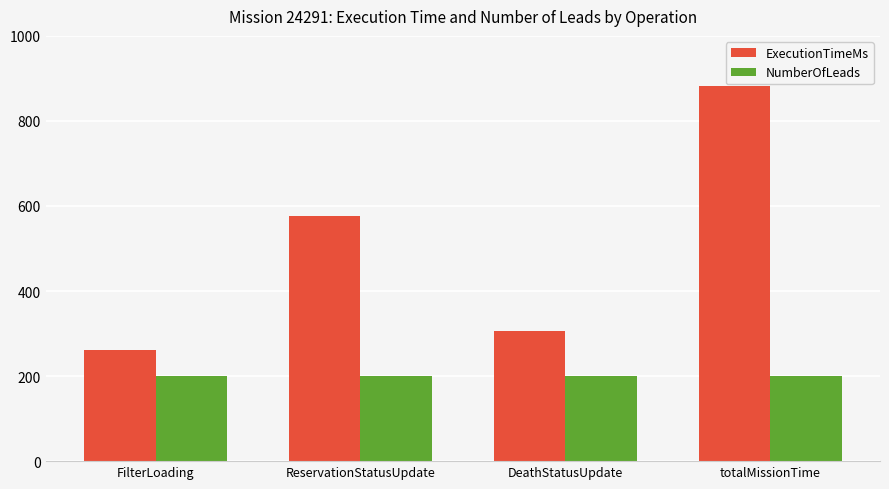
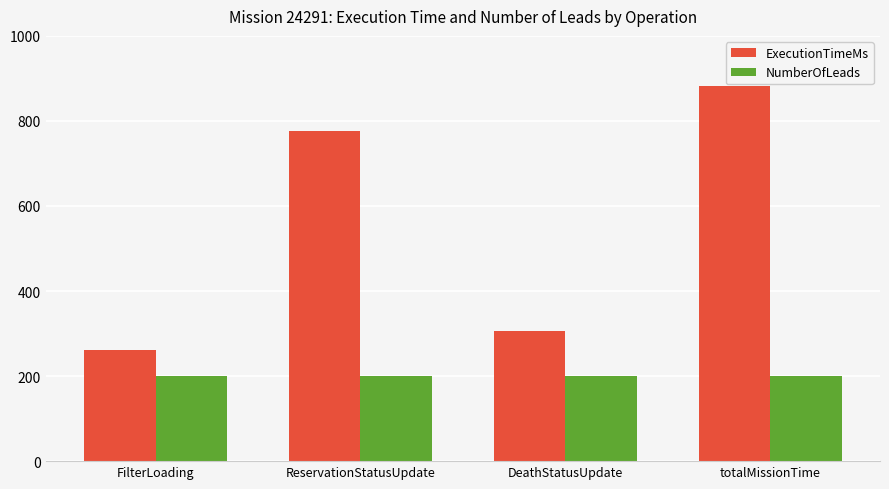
  {
    "ExecutionTimeMs": {
      "FilterLoading": 260,
-     "ReservationStatusUpdate": 580,
+     "ReservationStatusUpdate": 780,
      "DeathStatusUpdate": 310,
      "totalMissionTime": 880
    },
    "NumberOfLeads": {
      "FilterLoading": 200,
      "ReservationStatusUpdate": 200,
      "DeathStatusUpdate": 200,
      "totalMissionTime": 200
    }
  }
